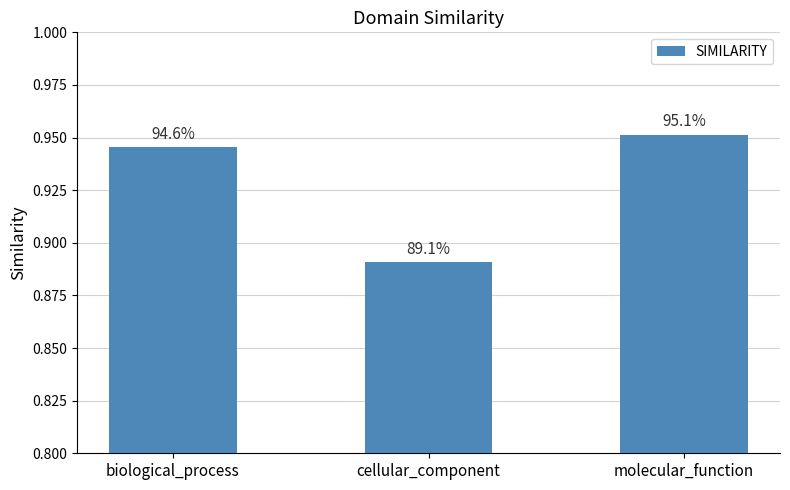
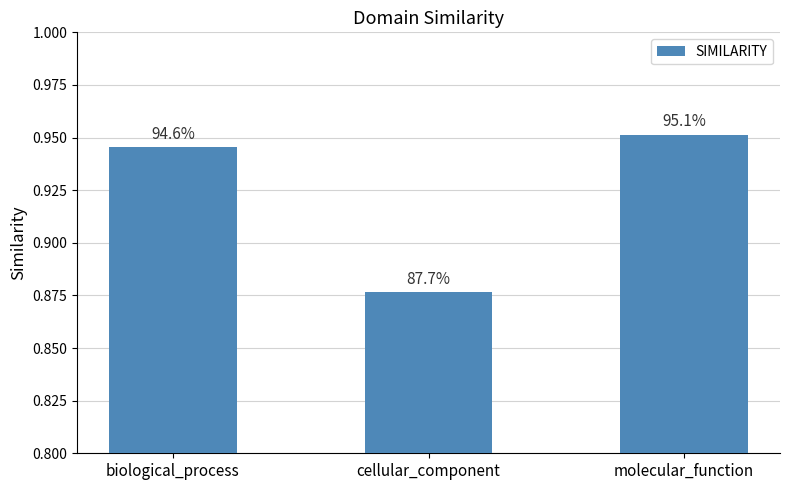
  {
    "biological_process": "94.6%",
-   "cellular_component": "89.1%",
+   "cellular_component": "87.7%",
    "molecular_function": "95.1%"
  }
